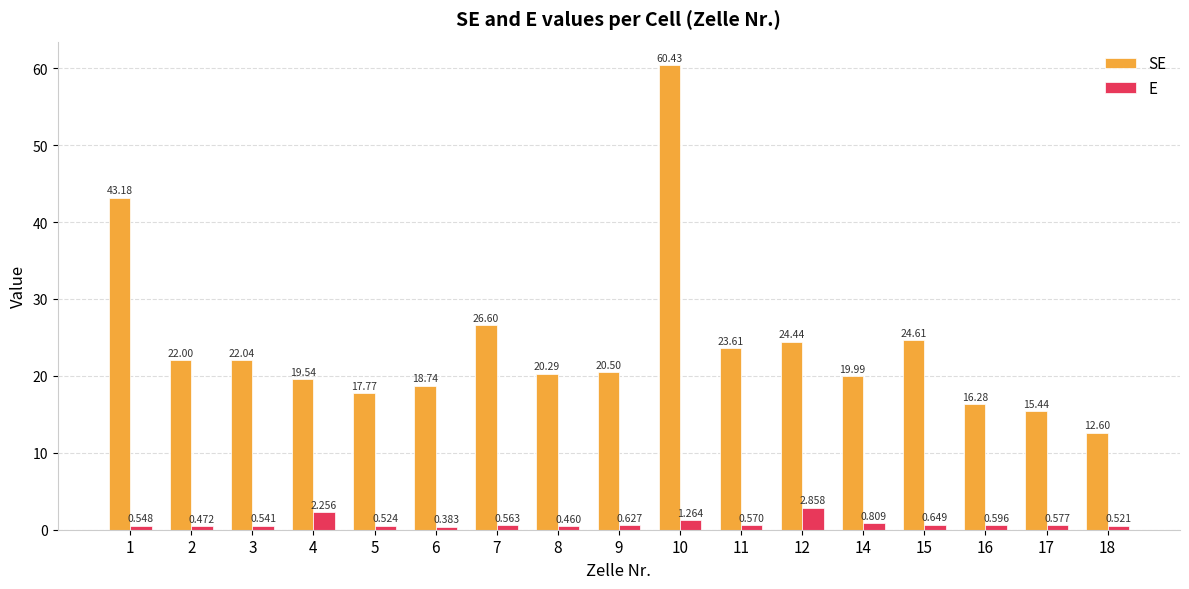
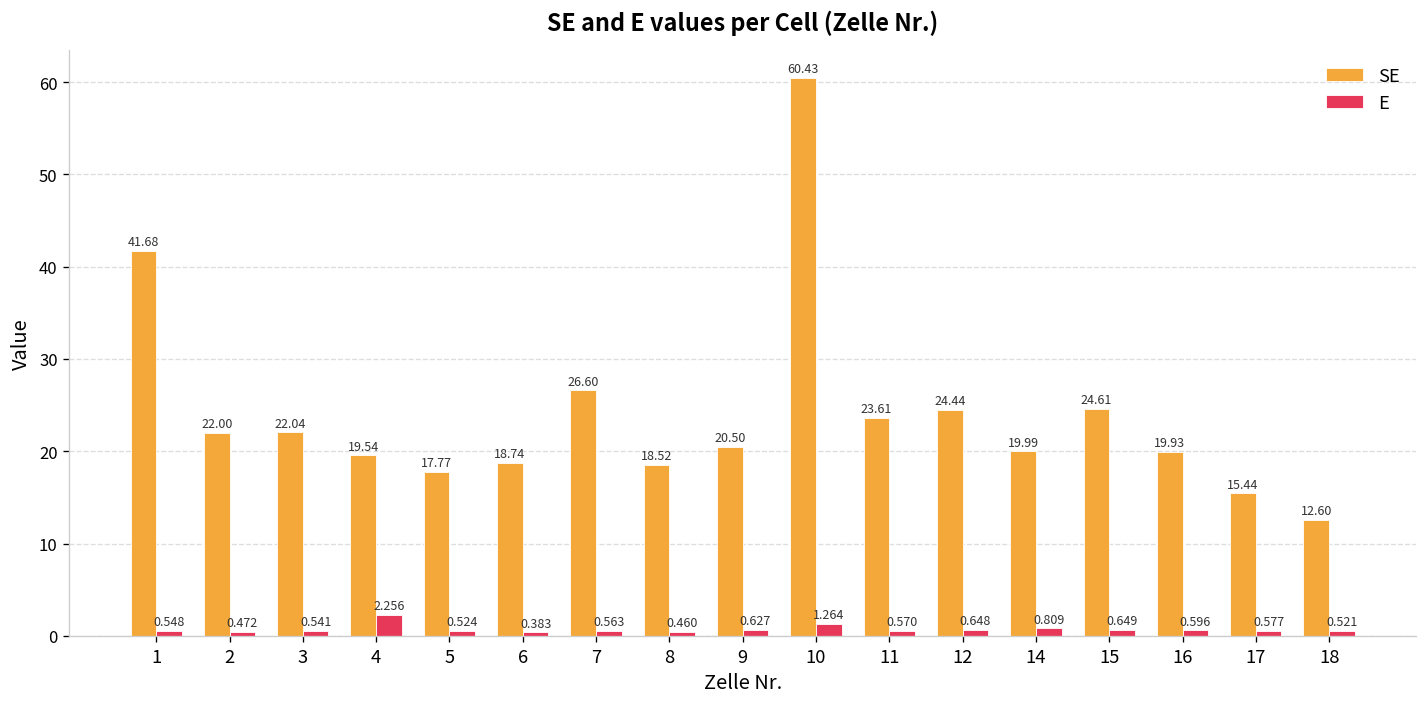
  {
    "SE": {
-     "1": 43.18,
+     "1": 41.68,
      "2": 22.00,
      "3": 22.04,
      "4": 19.54,
      "5": 17.77,
      "6": 18.74,
      "7": 26.60,
-     "8": 20.29,
+     "8": 18.52,
      "9": 20.50,
      "10": 60.43,
      "11": 23.61,
      "12": 24.44,
      "14": 19.99,
      "15": 24.61,
-     "16": 16.28,
+     "16": 19.93,
      "17": 15.44,
      "18": 12.60
    },
    "E": {
      "1": 0.548,
      "2": 0.472,
      "3": 0.541,
      "4": 2.256,
      "5": 0.524,
      "6": 0.383,
      "7": 0.563,
      "8": 0.460,
      "9": 0.627,
      "10": 1.264,
      "11": 0.570,
-     "12": 2.858,
+     "12": 0.648,
      "14": 0.809,
      "15": 0.649,
      "16": 0.596,
      "17": 0.577,
      "18": 0.521
    }
  }
